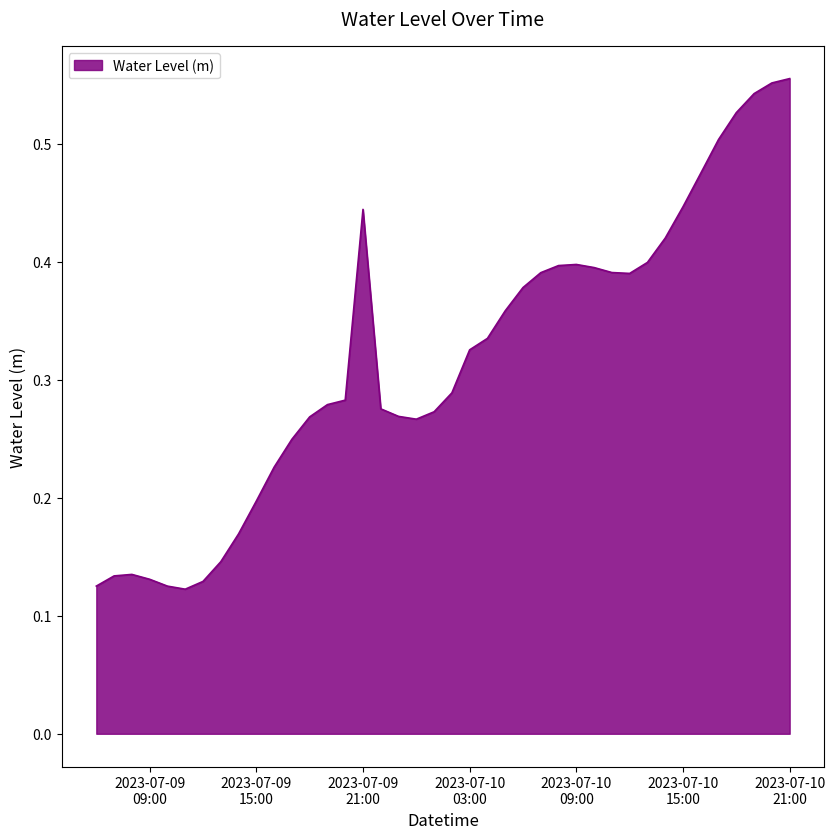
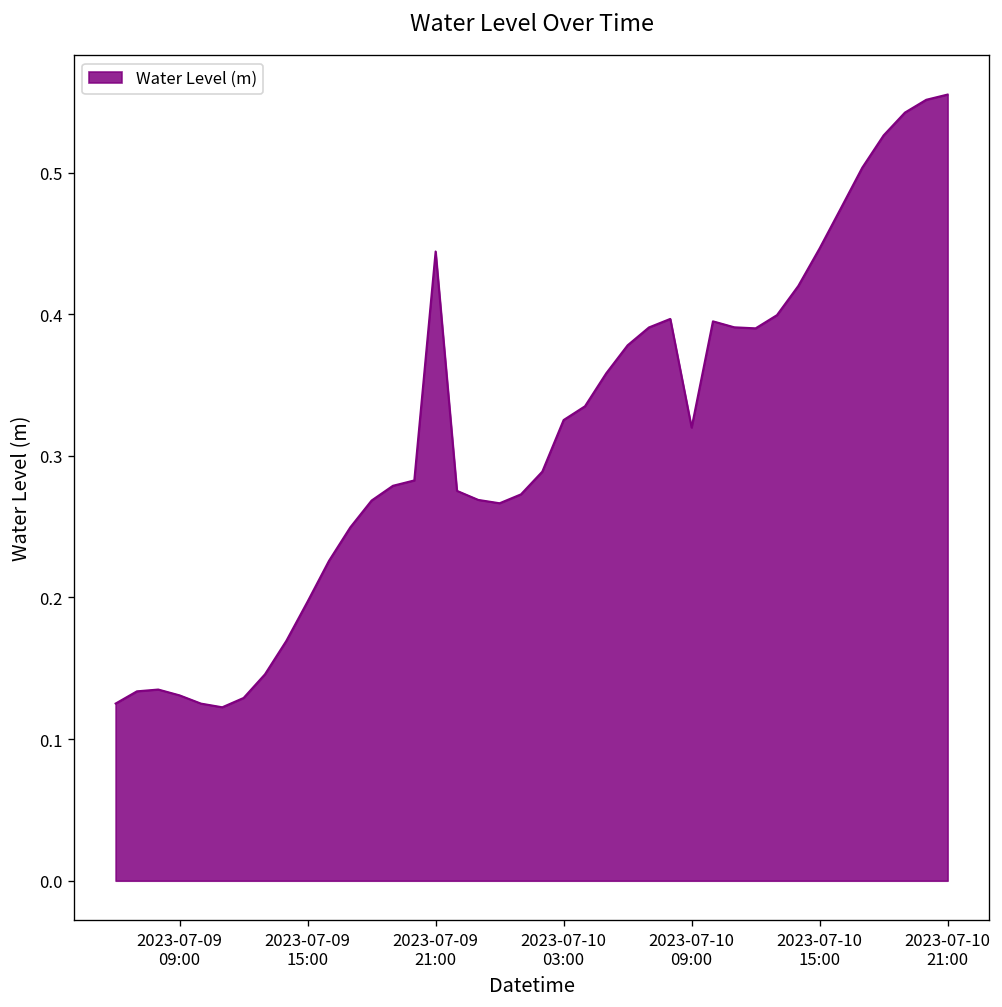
  {
    "2023-07-09 09:00": 0.131,
    "2023-07-09 15:00": 0.197,
    "2023-07-09 21:00": 0.444,
    "2023-07-10 03:00": 0.325,
-   "2023-07-10 09:00": 0.398,
+   "2023-07-10 09:00": 0.320,
    "2023-07-10 15:00": 0.447,
    "2023-07-10 21:00": 0.555
  }
